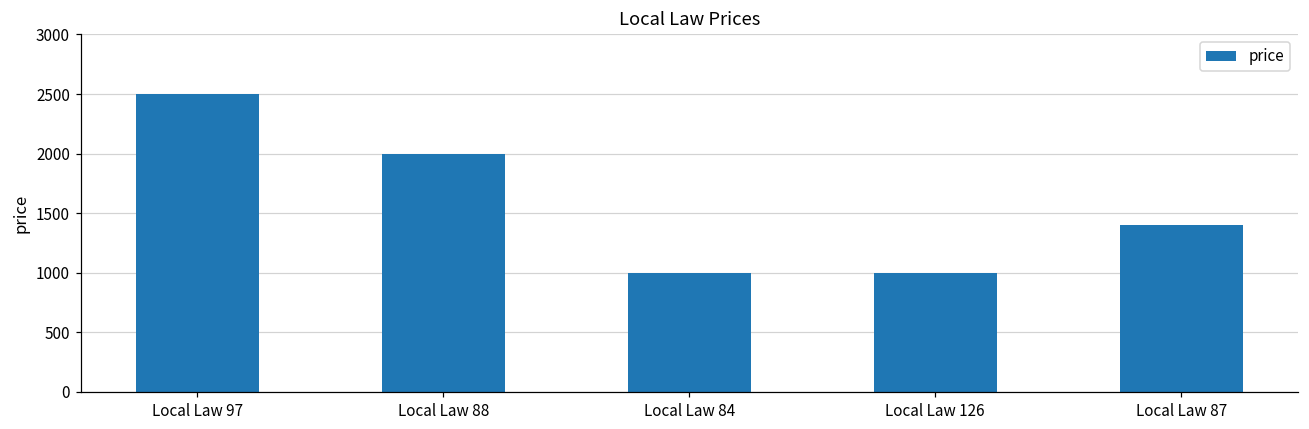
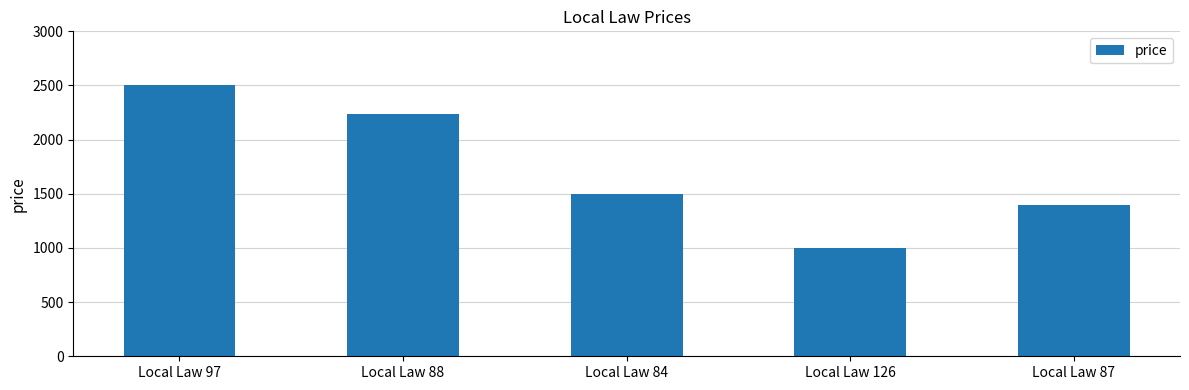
  {
    "Local Law 97": 2500,
-   "Local Law 88": 2000,
-   "Local Law 84": 990,
+   "Local Law 88": 2230,
+   "Local Law 84": 1500,
    "Local Law 126": 1000,
    "Local Law 87": 1400
  }
